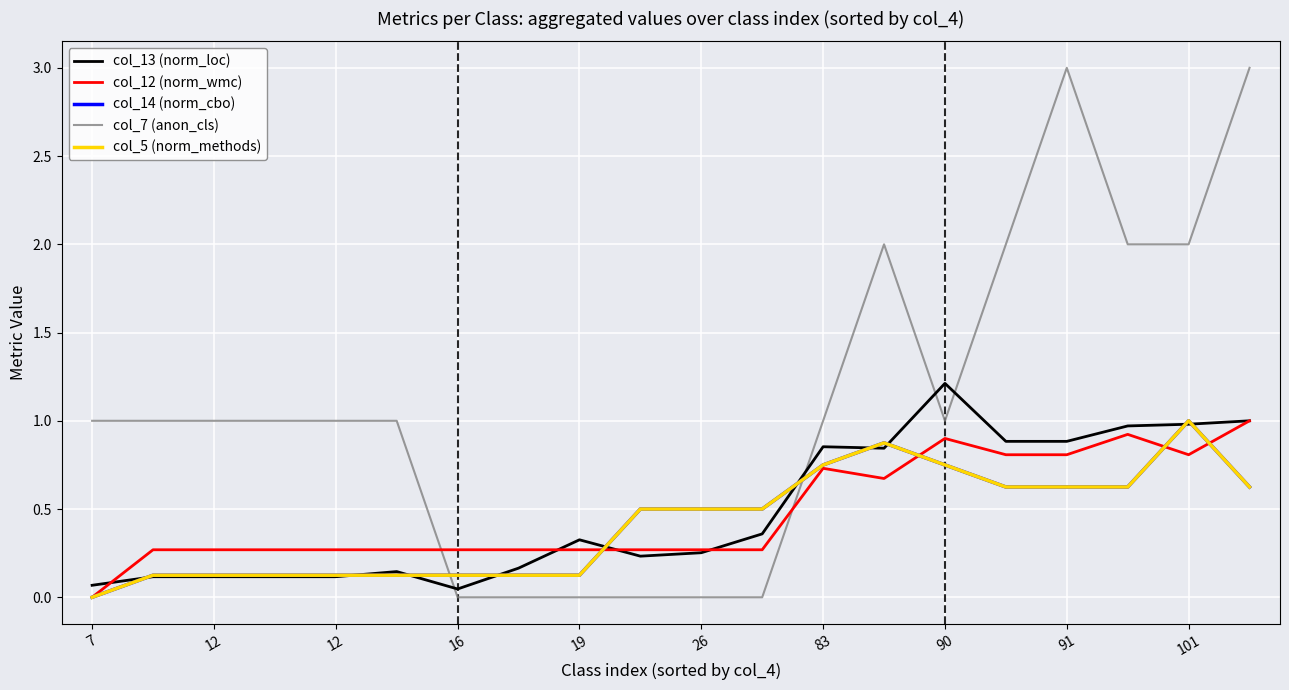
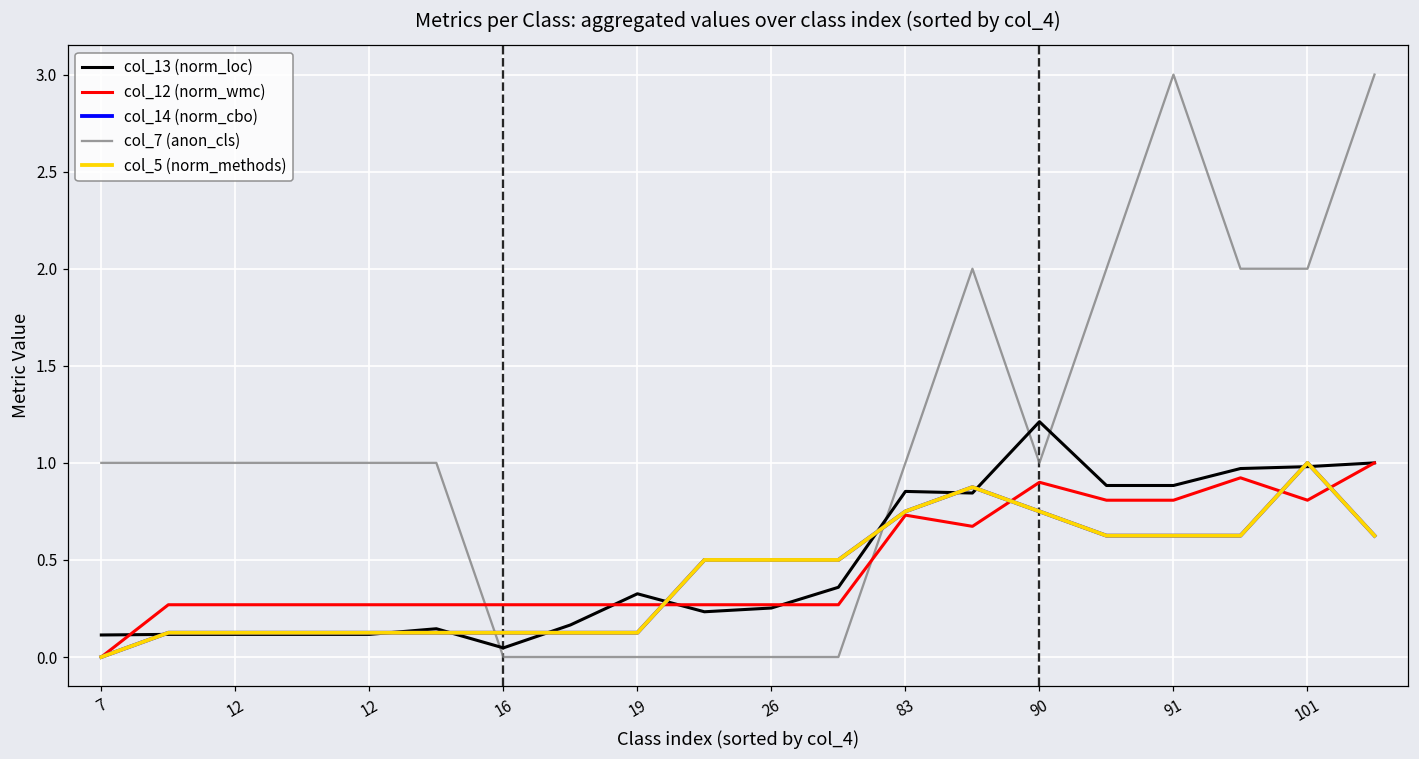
  {
    "col_13 (norm_loc)": {
-     "7": 0.07,
+     "7": 0.11,
      "16": 0.05,
      "19": 0.33,
      "26": 0.25,
      "83": 0.85,
      "90": 1.21,
      "91": 0.88,
      "101": 0.98
    },
    "col_12 (norm_wmc)": {
      "16": 0.27,
      "19": 0.27,
      "26": 0.27,
      "83": 0.73,
      "90": 0.90,
      "91": 0.81,
      "101": 0.81
    },
    "col_5 (norm_methods)": {
      "16": 0.13,
      "19": 0.13,
      "26": 0.50,
      "83": 0.75,
      "90": 0.75,
      "91": 0.63,
      "101": 1.00
    },
    "col_7 (anon_cls)": {
      "7": 1.00,
      "16": 0.00,
      "19": 0.00,
      "26": 0.00,
      "83": 1.00,
      "90": 1.00,
      "91": 3.00,
      "101": 2.00
    }
  }
